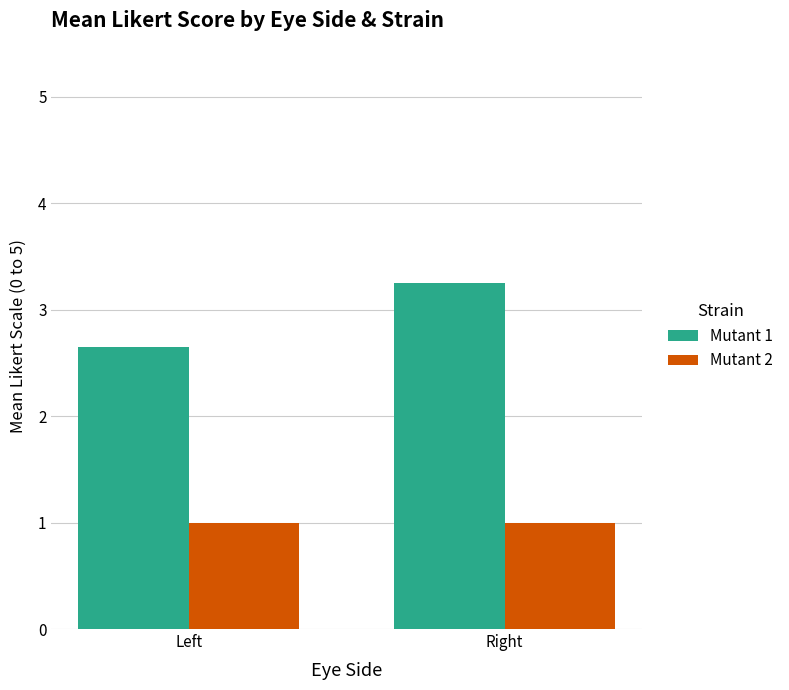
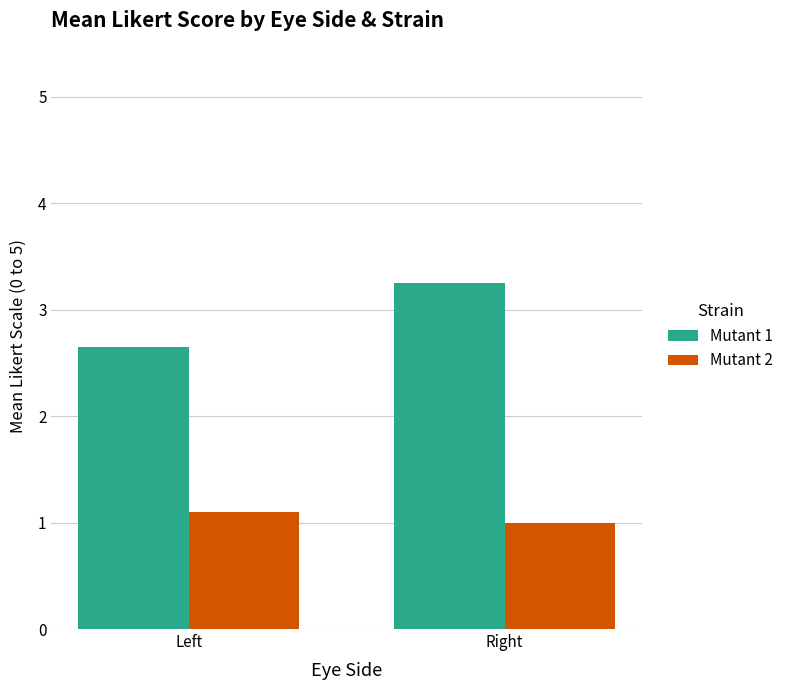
  {
    "Mutant 1": {
      "Left": 2.65,
      "Right": 3.25
    },
    "Mutant 2": {
-     "Left": 1.0,
+     "Left": 1.1,
      "Right": 1.0
    }
  }
